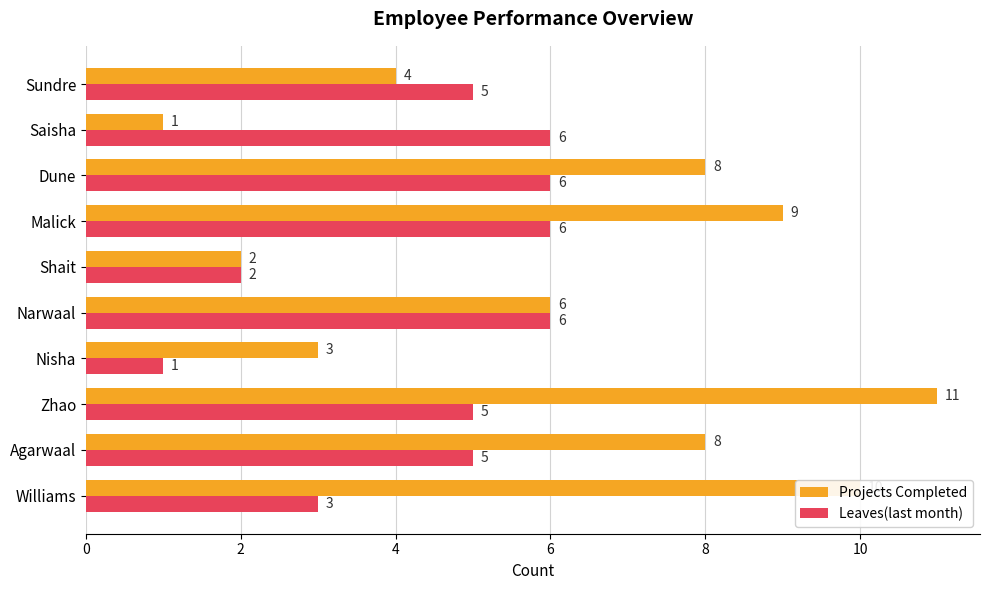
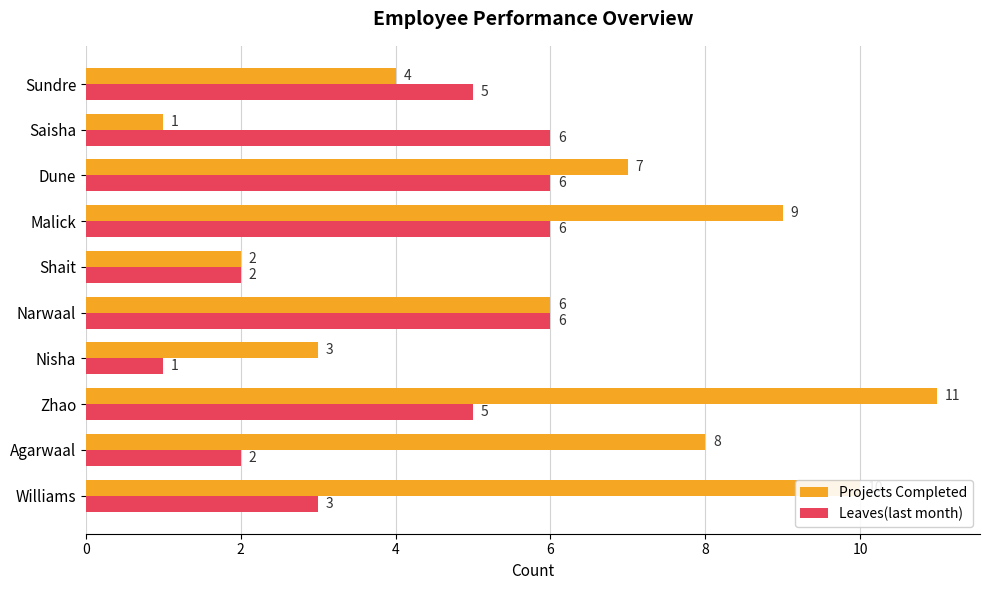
  {
    "Projects Completed": {
      "Sundre": 4,
      "Saisha": 1,
-     "Dune": 8,
+     "Dune": 7,
      "Malick": 9,
      "Shait": 2,
      "Narwaal": 6,
      "Nisha": 3,
      "Zhao": 11,
      "Agarwaal": 8
    },
    "Leaves(last month)": {
      "Sundre": 5,
      "Saisha": 6,
      "Dune": 6,
      "Malick": 6,
      "Shait": 2,
      "Narwaal": 6,
      "Nisha": 1,
      "Zhao": 5,
-     "Agarwaal": 5,
+     "Agarwaal": 2,
      "Williams": 3
    }
  }
